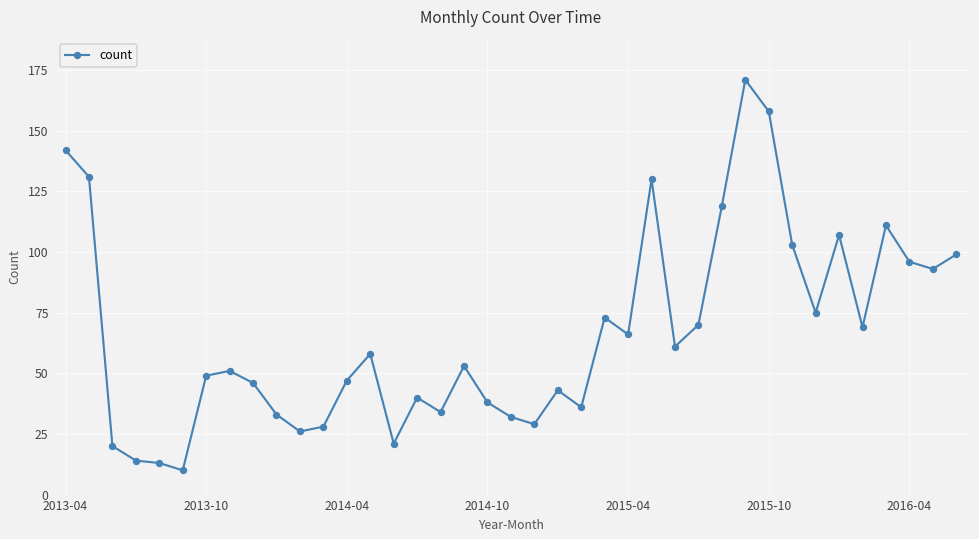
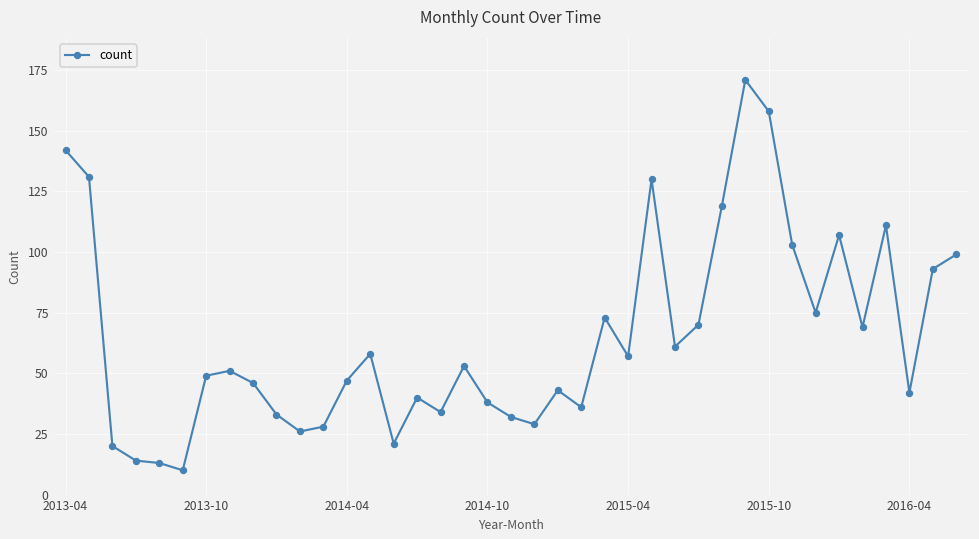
  {
    "2013-04": 142,
    "2013-10": 49,
    "2014-04": 47,
    "2014-10": 38,
-   "2015-04": 66,
+   "2015-04": 57,
    "2015-10": 158,
-   "2016-04": 96
+   "2016-04": 42
  }
